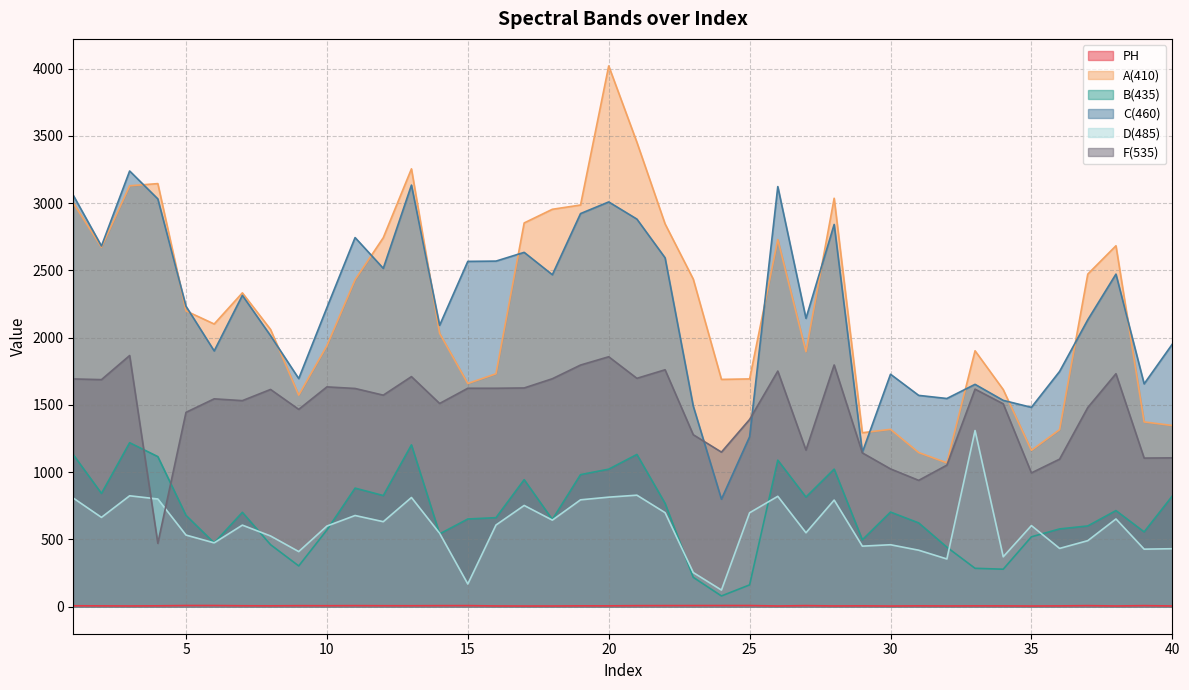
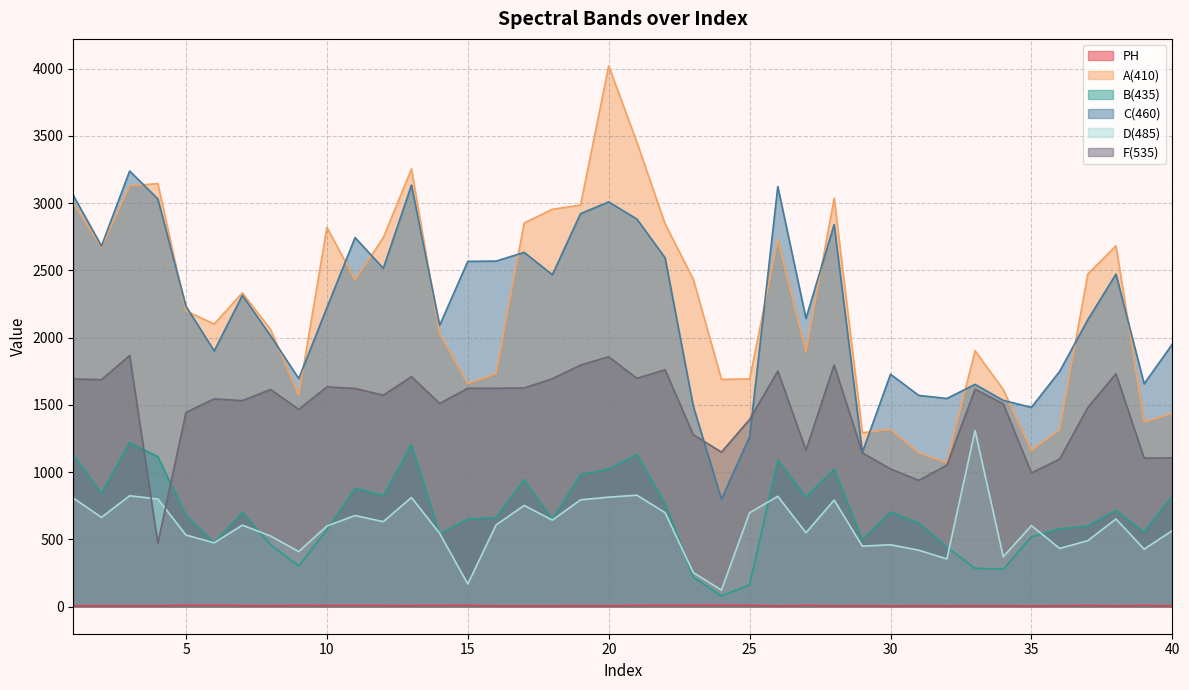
  {
    "PH": {
      "5": 10,
      "10": 10,
      "15": 10,
      "20": 10,
      "25": 10,
      "30": 0,
      "35": 0,
      "40": 10
    },
    "A(410)": {
      "5": 2200,
-     "10": 1940,
+     "10": 2820,
      "15": 1660,
      "20": 4020,
      "25": 1690,
      "30": 1320,
      "35": 1160,
-     "40": 1350
+     "40": 1440
    },
    "D(485)": {
      "5": 530,
      "10": 600,
      "15": 170,
      "20": 810,
      "25": 700,
      "30": 460,
      "35": 600,
-     "40": 430
+     "40": 570
    }
  }
